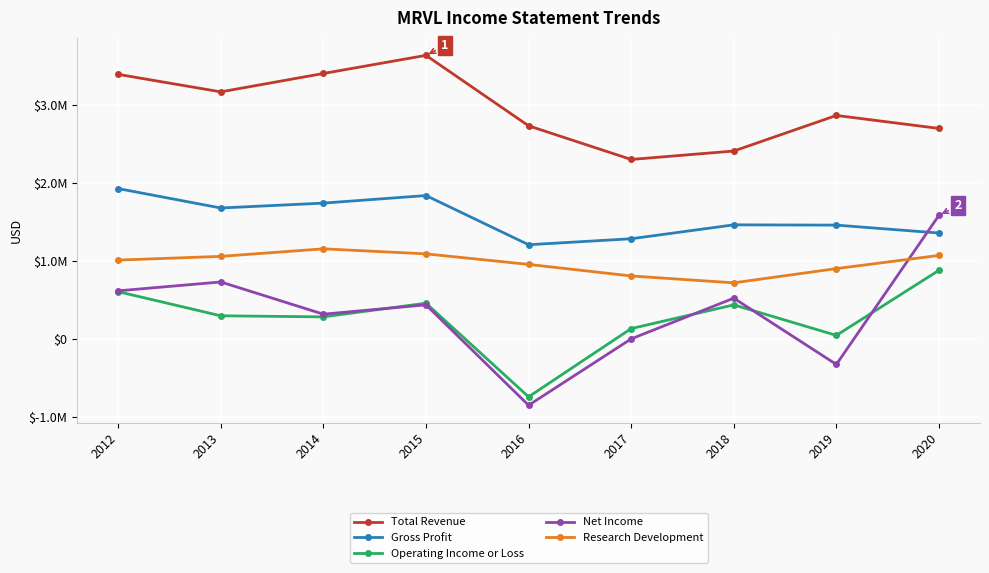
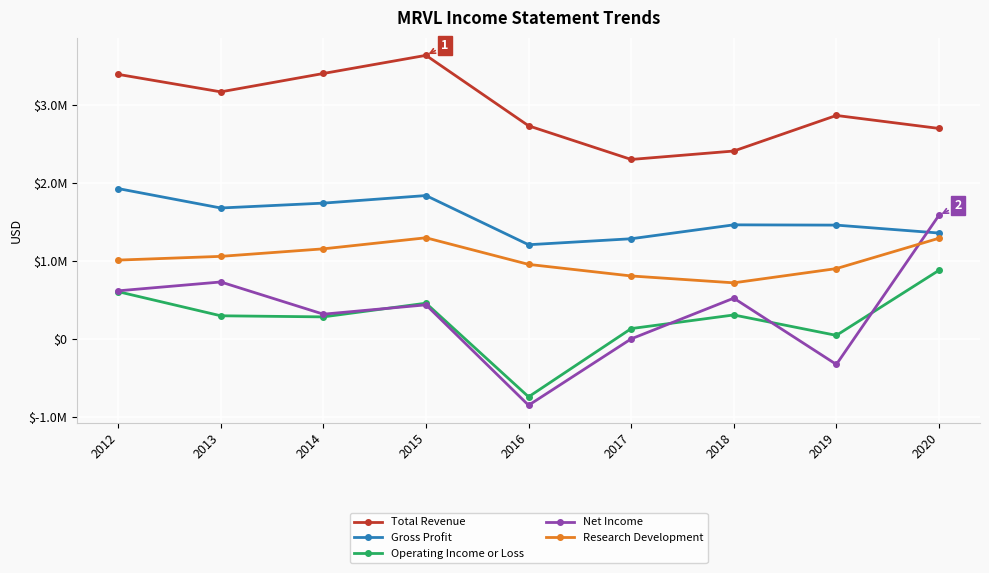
  {
    "Total Revenue": {
      "2012": "$3400000",
      "2013": "$3200000",
      "2014": "$3400000",
      "2016": "$2700000",
      "2017": "$2300000",
      "2018": "$2400000",
      "2019": "$2900000",
      "2020": "$2700000"
    },
    "Gross Profit": {
      "2012": "$1900000",
      "2013": "$1700000",
      "2014": "$1700000",
      "2015": "$1800000",
      "2016": "$1200000",
      "2017": "$1300000",
      "2018": "$1500000",
      "2019": "$1500000",
      "2020": "$1400000"
    },
    "Operating Income or Loss": {
      "2013": "$300000",
      "2014": "$300000",
      "2016": "$-700000",
      "2017": "$100000",
-     "2018": "$400000",
+     "2018": "$300000",
      "2019": "$0",
      "2020": "$900000"
    },
    "Net Income": {
      "2013": "$700000",
      "2014": "$300000",
      "2016": "$-900000",
      "2017": "$0",
      "2018": "$500000",
      "2019": "$-300000"
    },
    "Research Development": {
      "2012": "$1000000",
      "2013": "$1100000",
      "2014": "$1200000",
-     "2015": "$1100000",
+     "2015": "$1300000",
      "2016": "$1000000",
      "2017": "$800000",
      "2018": "$700000",
      "2019": "$900000",
-     "2020": "$1100000"
+     "2020": "$1300000"
    }
  }
